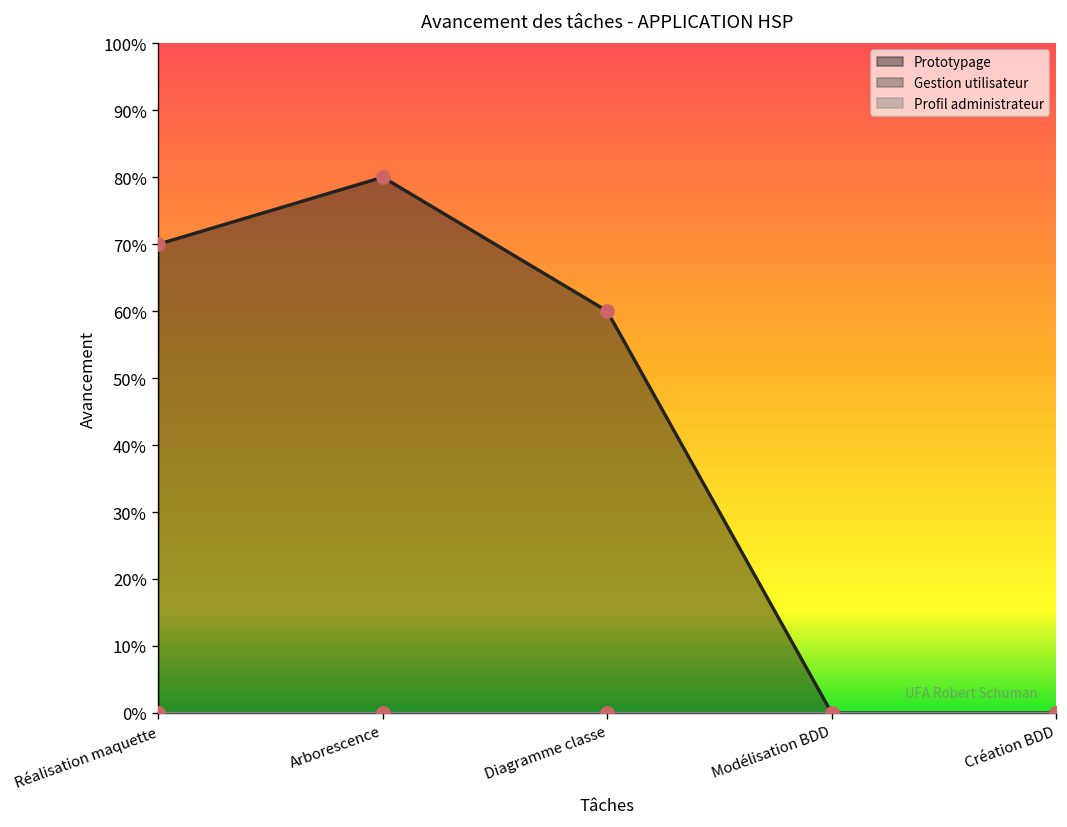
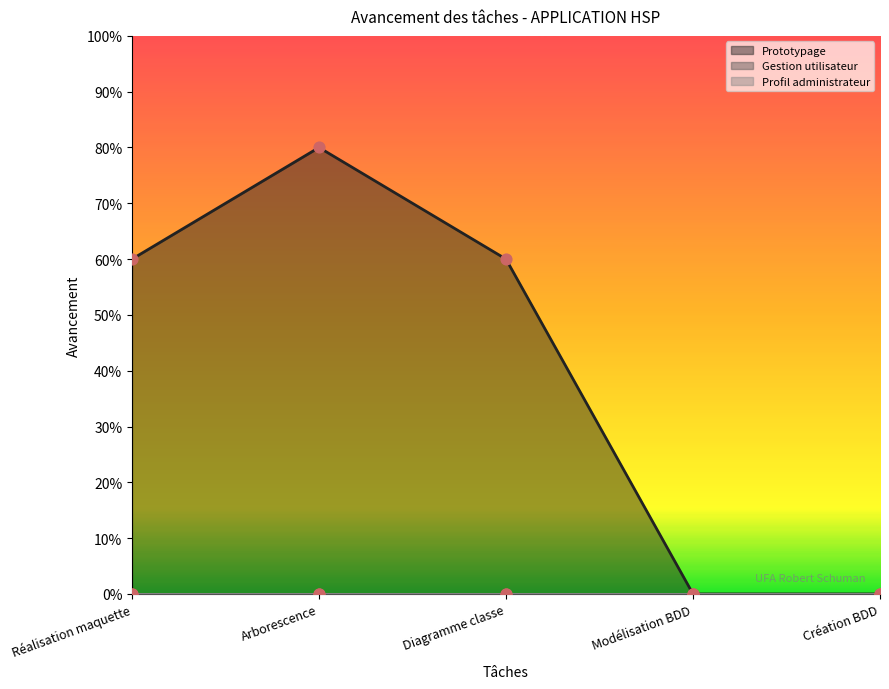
  {
    "Prototypage": {
-     "Réalisation maquette": "70%",
+     "Réalisation maquette": "60%",
      "Arborescence": "80%",
      "Diagramme classe": "60%"
    },
    "Profil administrateur": {
      "Réalisation maquette": "0%",
      "Arborescence": "0%",
      "Diagramme classe": "0%"
    }
  }
